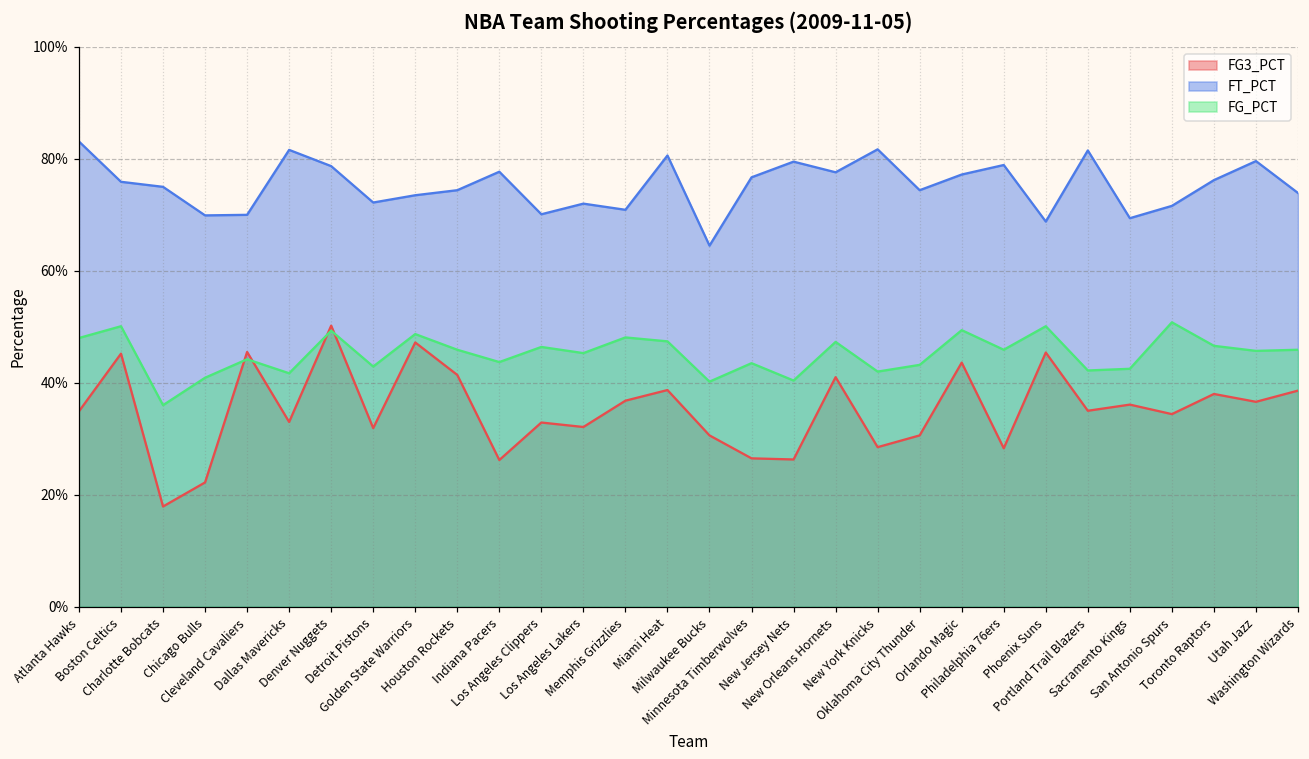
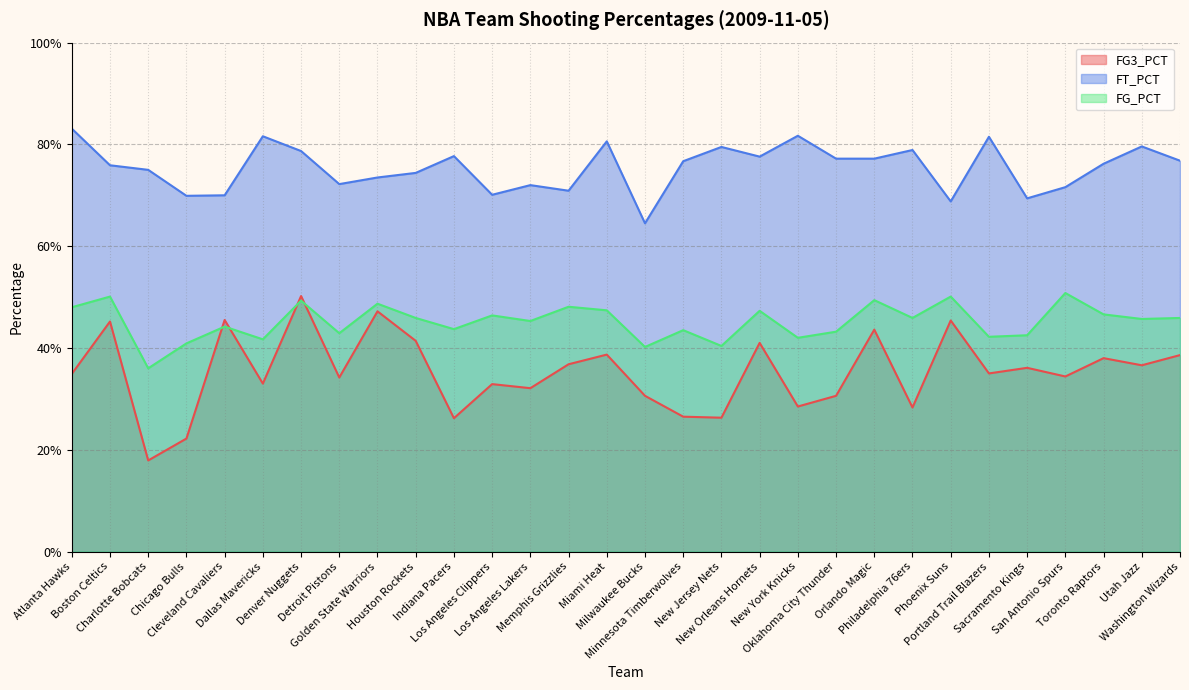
  {
    "FG3_PCT": {
      "Atlanta Hawks": "35%",
      "Boston Celtics": "45%",
      "Charlotte Bobcats": "18%",
      "Chicago Bulls": "22%",
      "Cleveland Cavaliers": "46%",
      "Dallas Mavericks": "33%",
      "Denver Nuggets": "50%",
-     "Detroit Pistons": "32%",
+     "Detroit Pistons": "34%",
      "Golden State Warriors": "47%",
      "Houston Rockets": "41%",
      "Indiana Pacers": "26%",
      "Los Angeles Clippers": "33%",
      "Los Angeles Lakers": "32%",
      "Memphis Grizzlies": "37%",
      "Miami Heat": "39%",
      "Milwaukee Bucks": "31%",
      "Minnesota Timberwolves": "27%",
      "New Jersey Nets": "26%",
      "New Orleans Hornets": "41%",
      "New York Knicks": "28%",
      "Oklahoma City Thunder": "31%",
      "Orlando Magic": "44%",
      "Philadelphia 76ers": "28%",
      "Phoenix Suns": "45%",
      "Portland Trail Blazers": "35%",
      "Sacramento Kings": "36%",
      "San Antonio Spurs": "34%",
      "Toronto Raptors": "38%",
      "Utah Jazz": "37%",
      "Washington Wizards": "39%"
    },
    "FT_PCT": {
      "Atlanta Hawks": "83%",
      "Boston Celtics": "76%",
      "Charlotte Bobcats": "75%",
      "Chicago Bulls": "70%",
      "Cleveland Cavaliers": "70%",
      "Dallas Mavericks": "82%",
      "Denver Nuggets": "79%",
      "Detroit Pistons": "72%",
      "Golden State Warriors": "74%",
      "Houston Rockets": "74%",
      "Indiana Pacers": "78%",
      "Los Angeles Clippers": "70%",
      "Los Angeles Lakers": "72%",
      "Memphis Grizzlies": "71%",
      "Miami Heat": "81%",
      "Milwaukee Bucks": "65%",
      "Minnesota Timberwolves": "77%",
      "New Jersey Nets": "80%",
      "New Orleans Hornets": "78%",
      "New York Knicks": "82%",
-     "Oklahoma City Thunder": "74%",
+     "Oklahoma City Thunder": "77%",
      "Orlando Magic": "77%",
      "Philadelphia 76ers": "79%",
      "Phoenix Suns": "69%",
      "Portland Trail Blazers": "82%",
      "Sacramento Kings": "69%",
      "San Antonio Spurs": "72%",
      "Toronto Raptors": "76%",
      "Utah Jazz": "80%",
-     "Washington Wizards": "74%"
+     "Washington Wizards": "77%"
    },
    "FG_PCT": {
      "Atlanta Hawks": "48%",
      "Boston Celtics": "50%",
      "Charlotte Bobcats": "36%",
      "Chicago Bulls": "41%",
      "Cleveland Cavaliers": "44%",
      "Dallas Mavericks": "42%",
      "Denver Nuggets": "49%",
      "Detroit Pistons": "43%",
      "Golden State Warriors": "49%",
      "Houston Rockets": "46%",
      "Indiana Pacers": "44%",
      "Los Angeles Clippers": "46%",
      "Los Angeles Lakers": "45%",
      "Memphis Grizzlies": "48%",
      "Miami Heat": "47%",
      "Milwaukee Bucks": "40%",
      "Minnesota Timberwolves": "44%",
      "New Jersey Nets": "40%",
      "New Orleans Hornets": "47%",
      "New York Knicks": "42%",
      "Oklahoma City Thunder": "43%",
      "Orlando Magic": "49%",
      "Philadelphia 76ers": "46%",
      "Phoenix Suns": "50%",
      "Portland Trail Blazers": "42%",
      "Sacramento Kings": "43%",
      "San Antonio Spurs": "51%",
      "Toronto Raptors": "47%",
      "Utah Jazz": "46%",
      "Washington Wizards": "46%"
    }
  }
